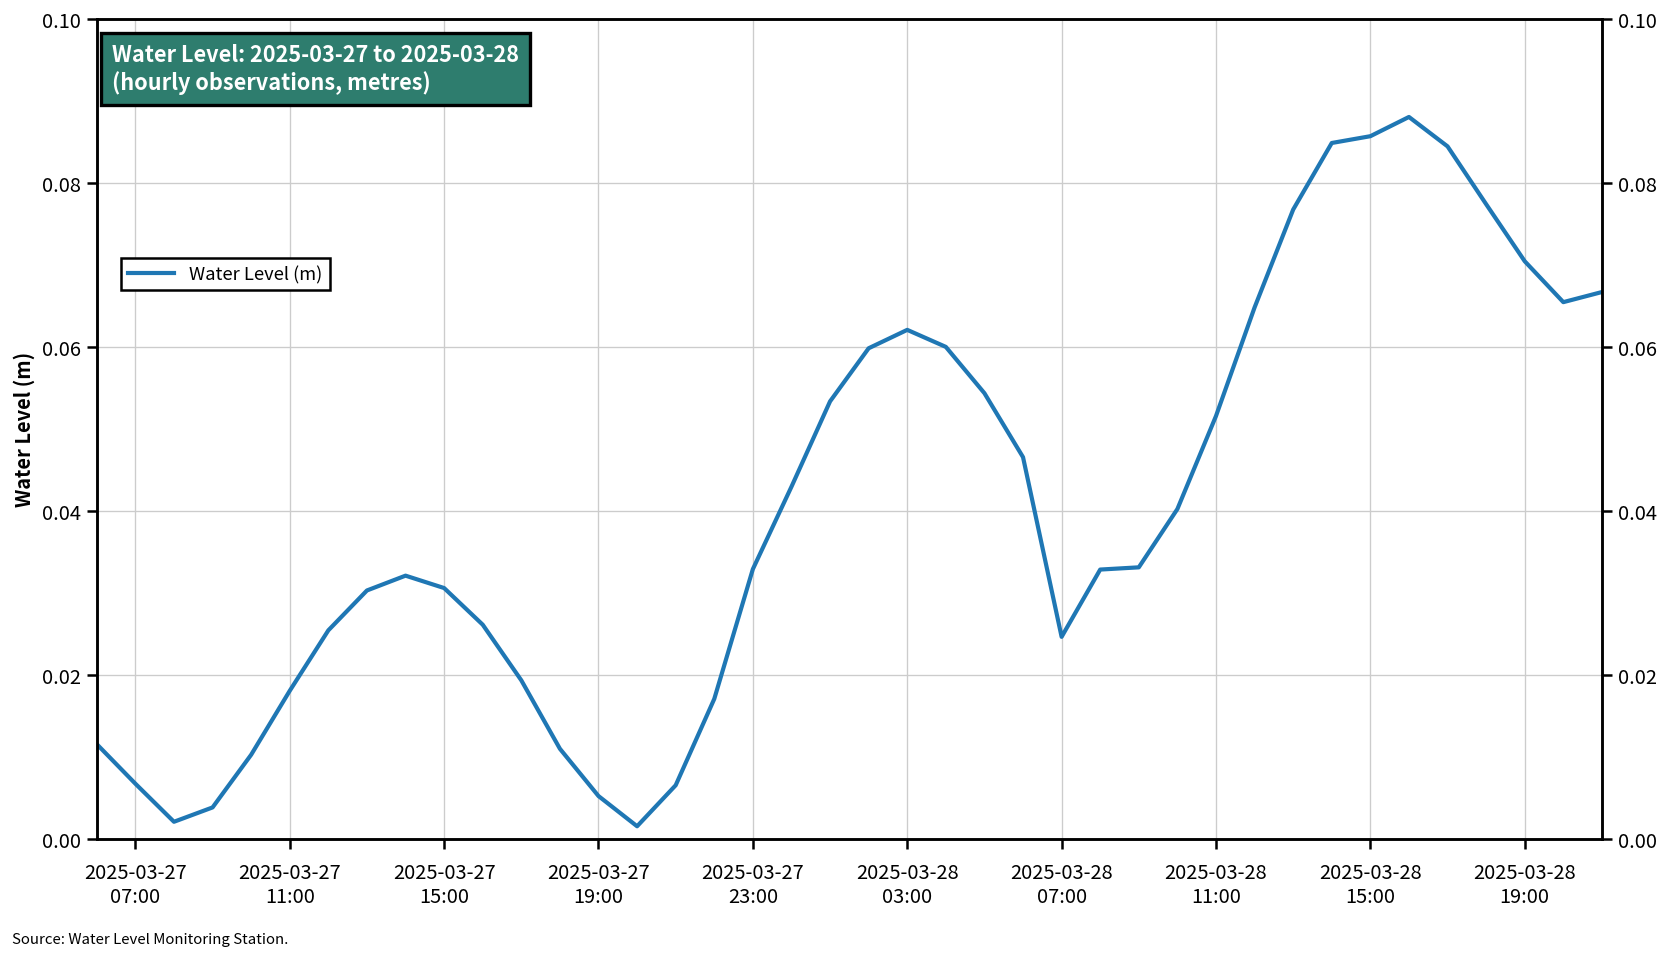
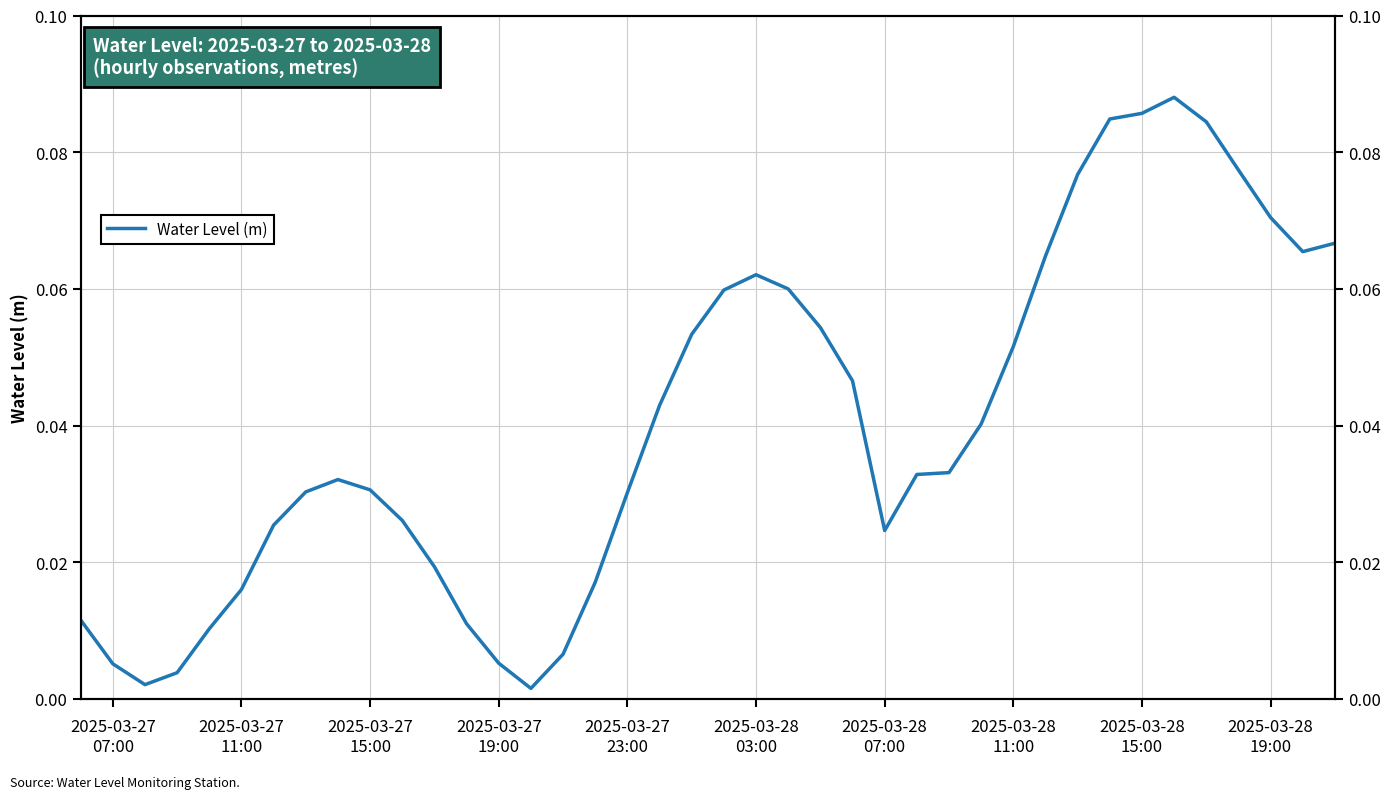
  {
-   "2025-03-27 07:00": 0.007,
-   "2025-03-27 11:00": 0.018,
+   "2025-03-27 07:00": 0.005,
+   "2025-03-27 11:00": 0.016,
    "2025-03-27 15:00": 0.031,
    "2025-03-27 19:00": 0.005,
-   "2025-03-27 23:00": 0.033,
+   "2025-03-27 23:00": 0.030,
    "2025-03-28 03:00": 0.062,
    "2025-03-28 07:00": 0.025,
    "2025-03-28 11:00": 0.052,
    "2025-03-28 15:00": 0.086,
    "2025-03-28 19:00": 0.070
  }
